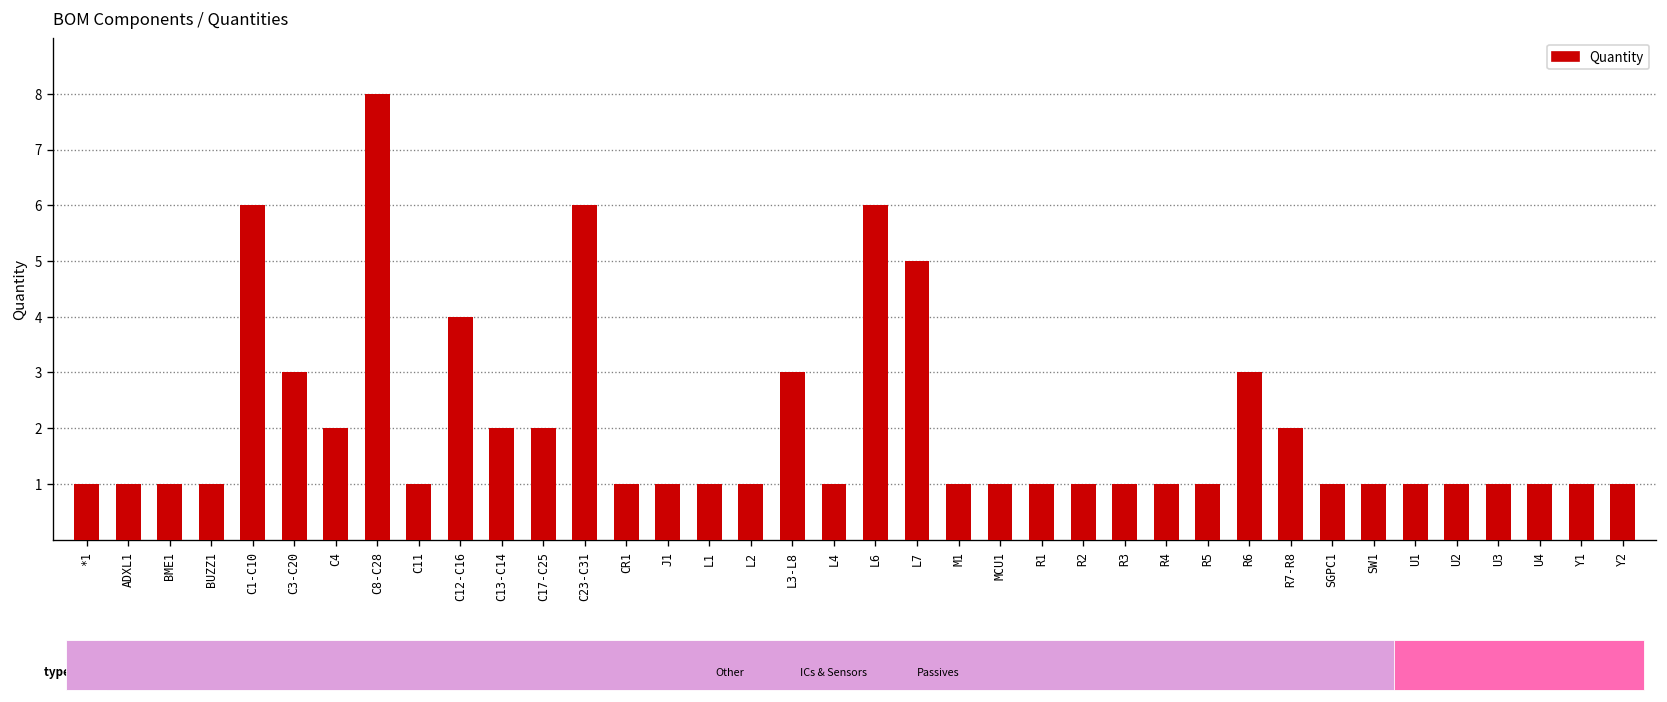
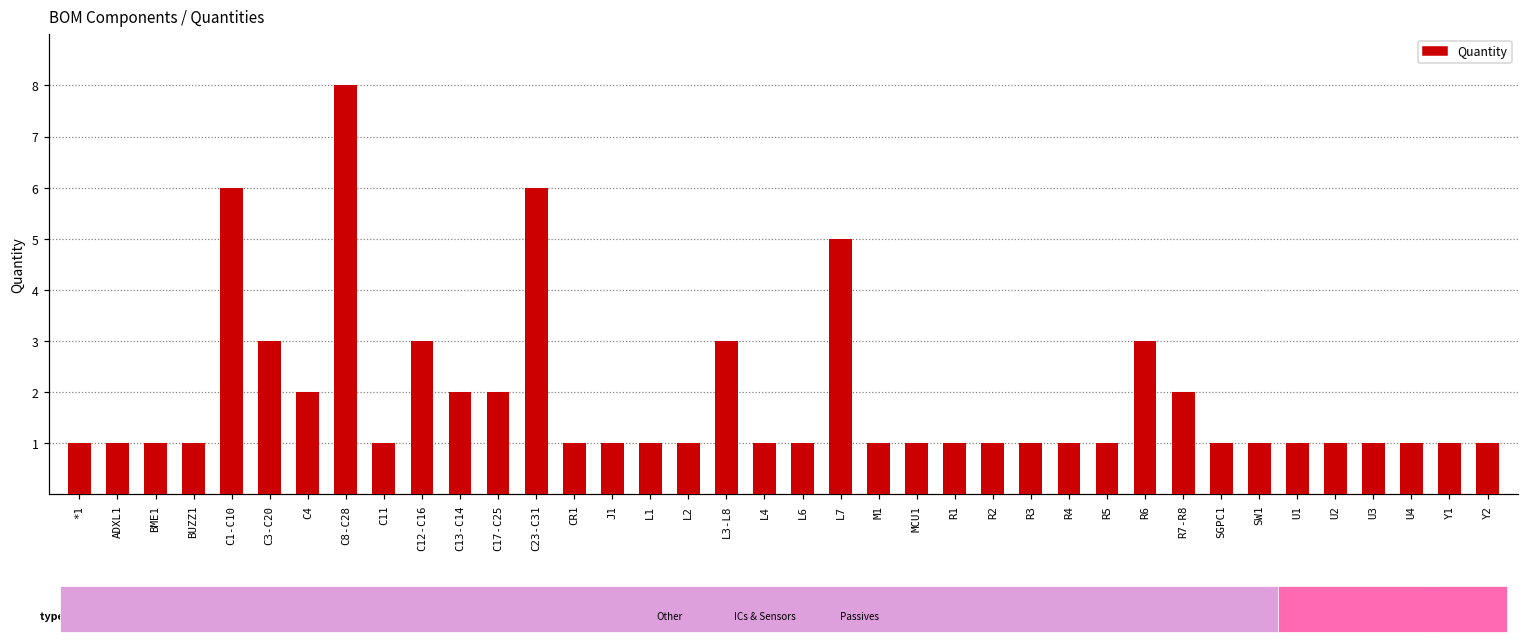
  {
    "*1": 1,
    "ADXL1": 1,
    "BME1": 1,
    "BUZZ1": 1,
    "C1-C10": 6,
    "C3-C20": 3,
    "C4": 2,
    "C8-C28": 8,
    "C11": 1,
-   "C12-C16": 4,
+   "C12-C16": 3,
    "C13-C14": 2,
    "C17-C25": 2,
    "C23-C31": 6,
    "CR1": 1,
    "J1": 1,
    "L1": 1,
    "L2": 1,
    "L3-L8": 3,
    "L4": 1,
-   "L6": 6,
+   "L6": 1,
    "L7": 5,
    "M1": 1,
    "MCU1": 1,
    "R1": 1,
    "R2": 1,
    "R3": 1,
    "R4": 1,
    "R5": 1,
    "R6": 3,
    "R7-R8": 2,
    "SGPC1": 1,
    "SW1": 1,
    "U1": 1,
    "U2": 1,
    "U3": 1,
    "U4": 1,
    "Y1": 1,
    "Y2": 1
  }
